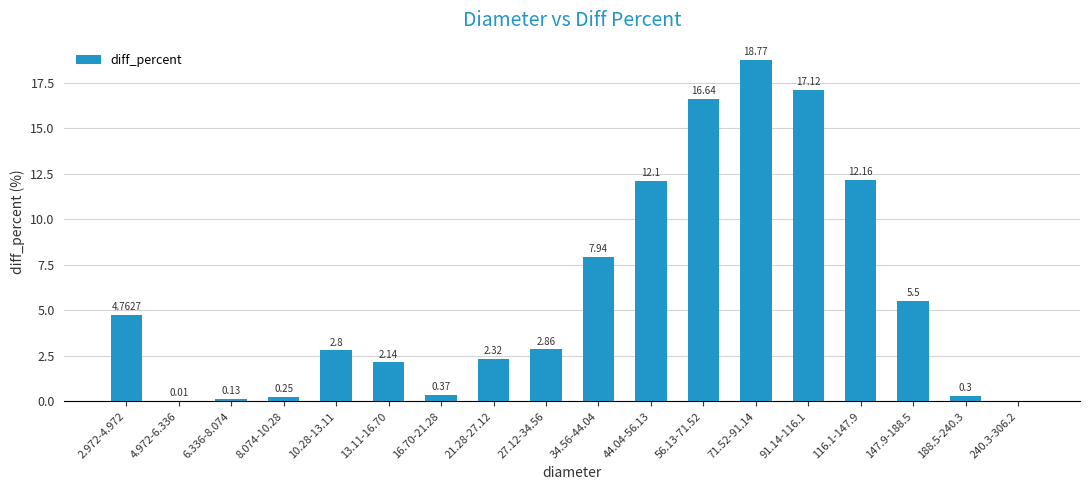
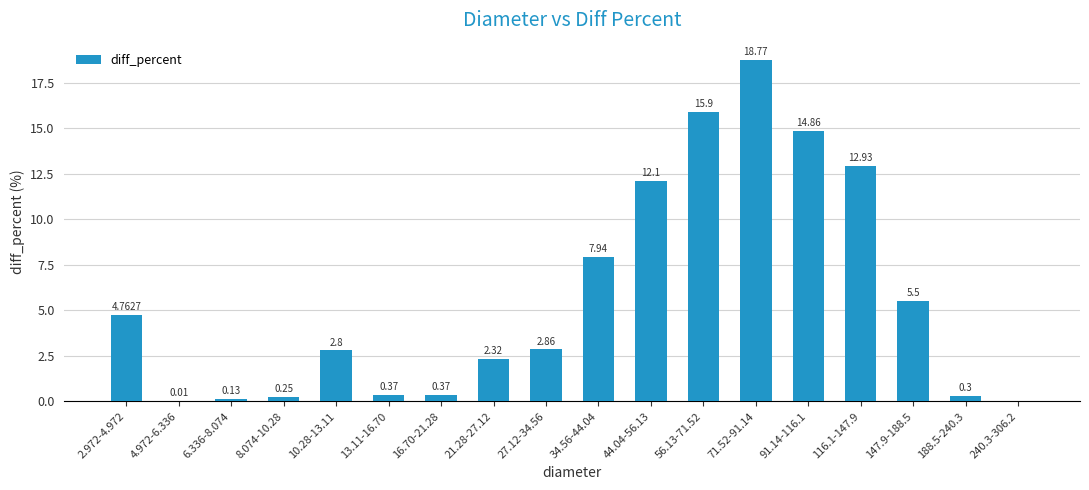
  {
    "2.972-4.972": 4.7627,
    "4.972-6.336": 0.01,
    "6.336-8.074": 0.13,
    "8.074-10.28": 0.25,
    "10.28-13.11": 2.8,
-   "13.11-16.70": 2.14,
+   "13.11-16.70": 0.37,
    "16.70-21.28": 0.37,
    "21.28-27.12": 2.32,
    "27.12-34.56": 2.86,
    "34.56-44.04": 7.94,
    "44.04-56.13": 12.1,
-   "56.13-71.52": 16.64,
+   "56.13-71.52": 15.9,
    "71.52-91.14": 18.77,
-   "91.14-116.1": 17.12,
-   "116.1-147.9": 12.16,
+   "91.14-116.1": 14.86,
+   "116.1-147.9": 12.93,
    "147.9-188.5": 5.5,
    "188.5-240.3": 0.3
  }
